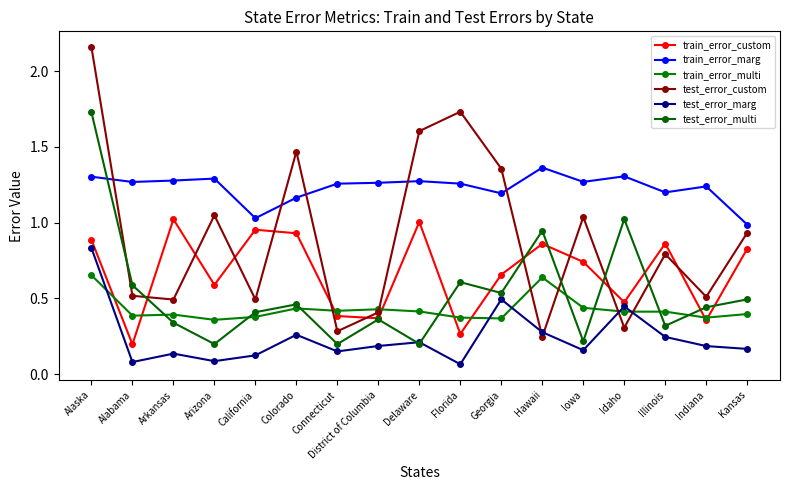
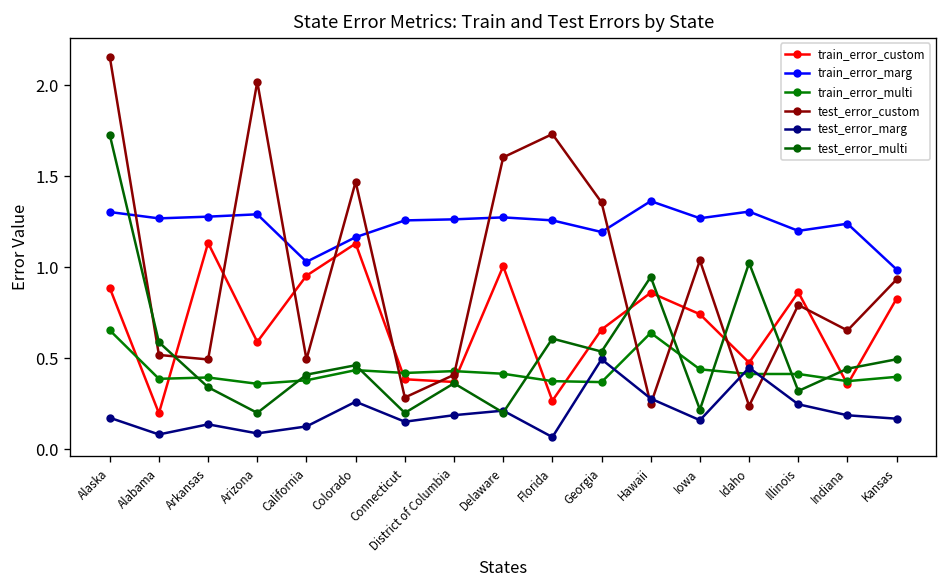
  {
    "train_error_custom": {
      "Alaska": 0.89,
      "Alabama": 0.20,
-     "Arkansas": 1.02,
+     "Arkansas": 1.13,
      "Arizona": 0.59,
      "California": 0.95,
-     "Colorado": 0.93,
+     "Colorado": 1.13,
      "Connecticut": 0.38,
      "Delaware": 1.01,
      "Florida": 0.27,
      "Georgia": 0.66,
      "Hawaii": 0.86,
      "Iowa": 0.74,
      "Idaho": 0.48,
      "Illinois": 0.86,
      "Indiana": 0.36,
      "Kansas": 0.83
    },
    "train_error_marg": {
      "Alaska": 1.30,
      "Alabama": 1.27,
      "Arkansas": 1.28,
      "Arizona": 1.29,
      "California": 1.03,
      "Colorado": 1.17,
      "Connecticut": 1.26,
      "District of Columbia": 1.26,
      "Delaware": 1.27,
      "Florida": 1.26,
      "Georgia": 1.19,
      "Hawaii": 1.36,
      "Iowa": 1.27,
      "Idaho": 1.31,
      "Illinois": 1.20,
      "Indiana": 1.24,
      "Kansas": 0.99
    },
    "test_error_custom": {
      "Alaska": 2.16,
      "Alabama": 0.52,
      "Arkansas": 0.49,
-     "Arizona": 1.05,
+     "Arizona": 2.02,
      "California": 0.49,
      "Colorado": 1.47,
      "Connecticut": 0.28,
      "District of Columbia": 0.41,
      "Delaware": 1.60,
      "Florida": 1.73,
      "Georgia": 1.36,
      "Hawaii": 0.25,
      "Iowa": 1.04,
-     "Idaho": 0.31,
+     "Idaho": 0.24,
      "Illinois": 0.79,
-     "Indiana": 0.51,
+     "Indiana": 0.65,
      "Kansas": 0.93
    },
    "test_error_marg": {
-     "Alaska": 0.83,
+     "Alaska": 0.17,
      "Alabama": 0.08,
      "Arkansas": 0.14,
      "Arizona": 0.09,
      "California": 0.12,
      "Colorado": 0.26,
      "Connecticut": 0.15,
      "District of Columbia": 0.19,
      "Florida": 0.07,
      "Georgia": 0.49,
      "Hawaii": 0.28,
      "Iowa": 0.16,
      "Idaho": 0.45,
      "Illinois": 0.25,
      "Indiana": 0.19,
      "Kansas": 0.17
    }
  }
